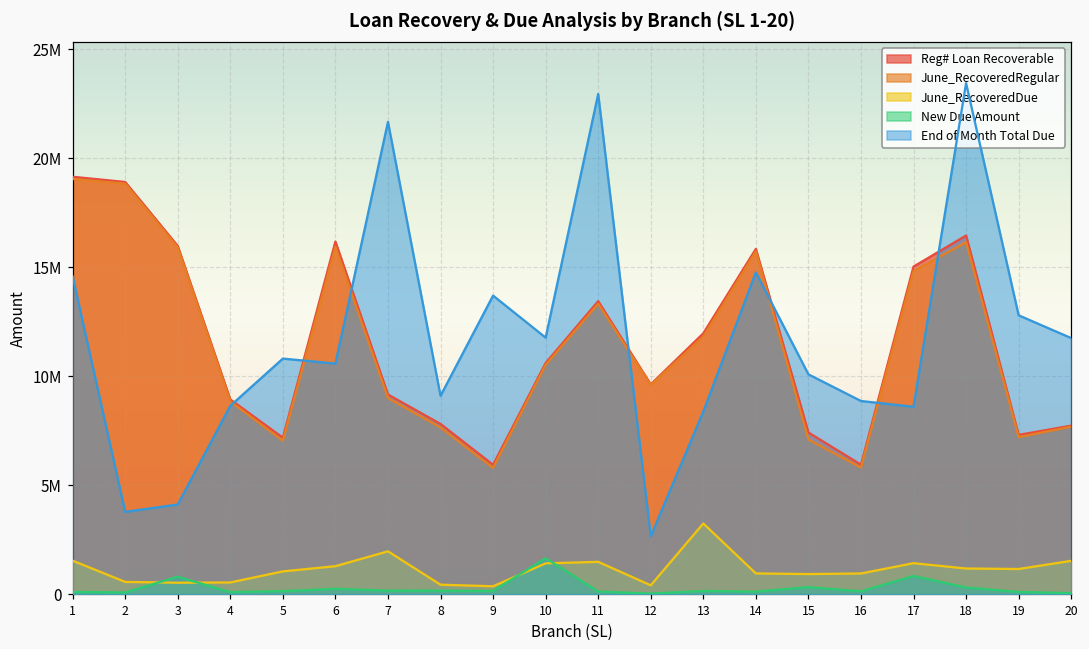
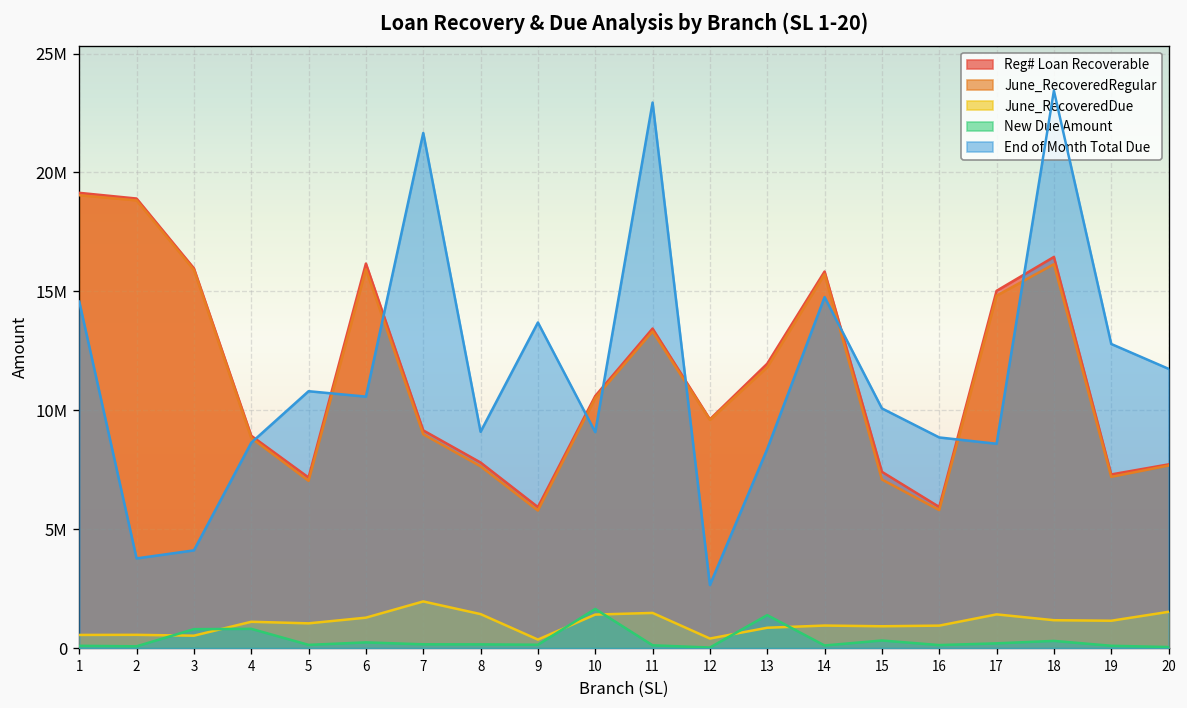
  {
    "June_RecoveredDue": {
-     "1": 1500000,
+     "1": 600000,
      "2": 600000,
      "3": 500000,
-     "4": 500000,
+     "4": 1100000,
      "5": 1000000,
      "6": 1300000,
      "7": 2000000,
-     "8": 400000,
+     "8": 1400000,
      "9": 400000,
      "10": 1400000,
      "11": 1500000,
      "12": 400000,
-     "13": 3200000,
+     "13": 900000,
      "14": 1000000,
      "15": 900000,
      "16": 900000,
      "17": 1400000,
      "18": 1200000,
      "19": 1200000,
      "20": 1500000
    },
    "New Due Amount": {
      "1": 100000,
      "2": 100000,
      "3": 800000,
-     "4": 100000,
+     "4": 800000,
      "5": 100000,
      "6": 200000,
      "7": 200000,
      "8": 200000,
      "9": 100000,
      "10": 1700000,
      "11": 100000,
      "12": 0,
-     "13": 100000,
+     "13": 1400000,
      "14": 100000,
      "15": 300000,
      "16": 100000,
-     "17": 800000,
+     "17": 200000,
      "18": 300000,
      "19": 100000,
      "20": 0
    },
    "End of Month Total Due": {
      "1": 14600000,
      "2": 3800000,
      "3": 4100000,
      "4": 8600000,
      "5": 10800000,
      "6": 10600000,
      "7": 21700000,
      "8": 9100000,
      "9": 13700000,
-     "10": 11800000,
+     "10": 9100000,
      "11": 22900000,
      "12": 2700000,
      "13": 8400000,
      "14": 14800000,
      "15": 10100000,
      "16": 8900000,
      "17": 8600000,
      "19": 12800000,
      "20": 11700000
    }
  }
